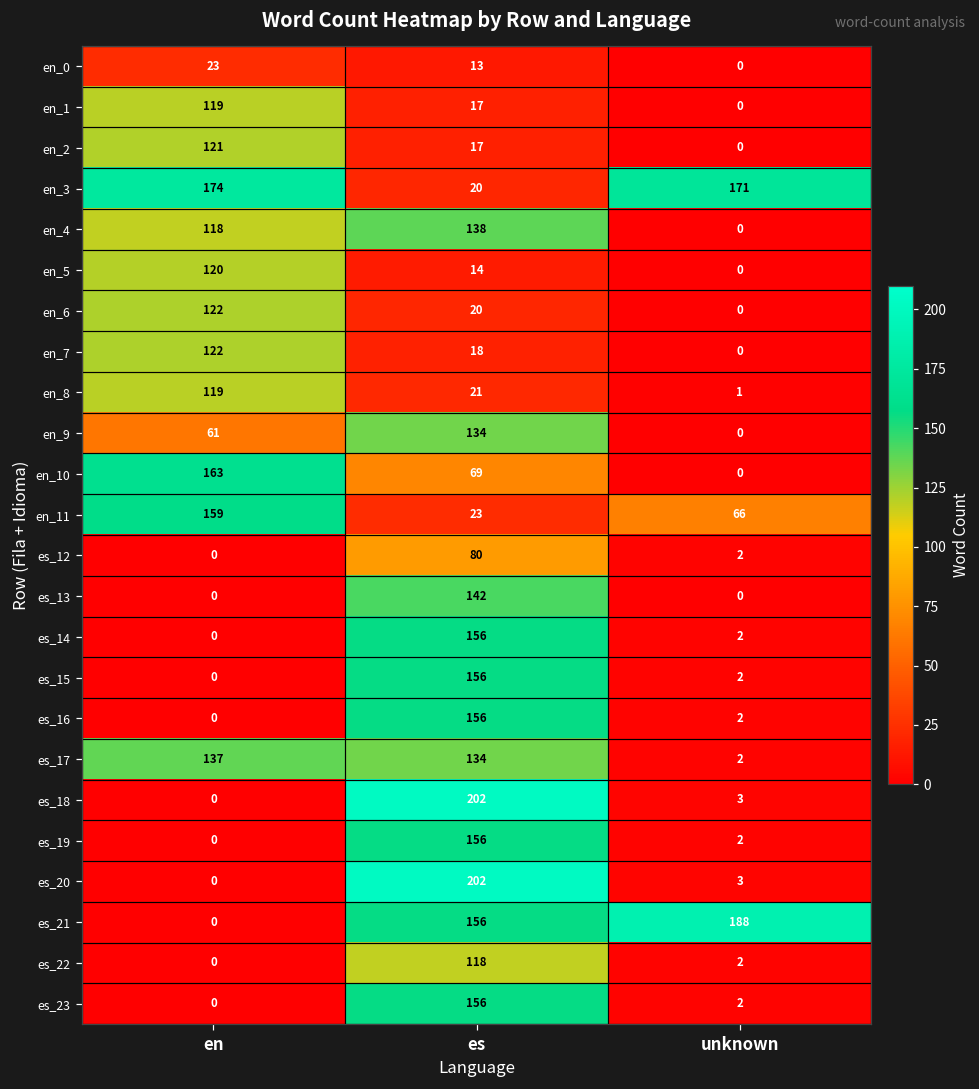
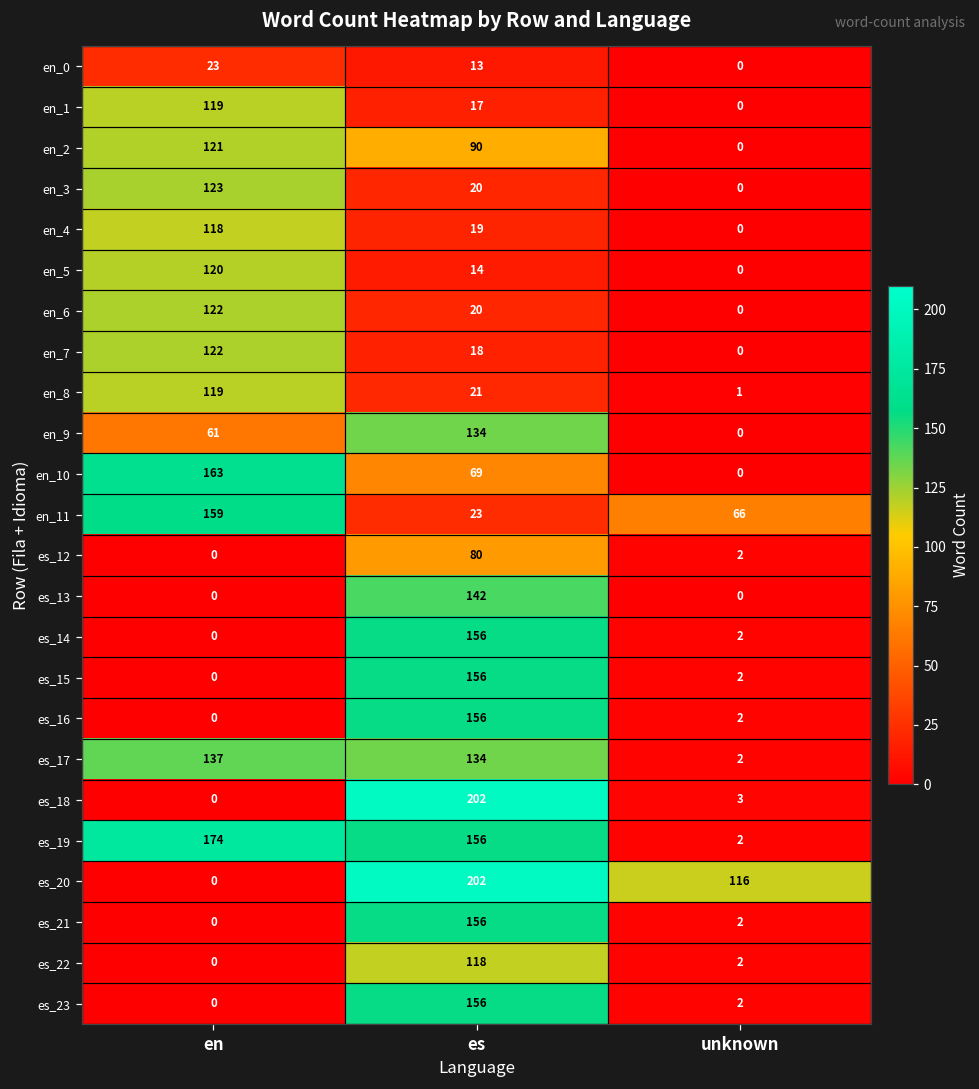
  {
    "en_0": {
      "en": 23,
      "es": 13,
      "unknown": 0
    },
    "en_1": {
      "en": 119,
      "es": 17,
      "unknown": 0
    },
    "en_2": {
      "en": 121,
-     "es": 17,
+     "es": 90,
      "unknown": 0
    },
    "en_3": {
-     "en": 174,
+     "en": 123,
      "es": 20,
-     "unknown": 171
+     "unknown": 0
    },
    "en_4": {
      "en": 118,
-     "es": 138,
+     "es": 19,
      "unknown": 0
    },
    "en_5": {
      "en": 120,
      "es": 14,
      "unknown": 0
    },
    "en_6": {
      "en": 122,
      "es": 20,
      "unknown": 0
    },
    "en_7": {
      "en": 122,
      "es": 18,
      "unknown": 0
    },
    "en_8": {
      "en": 119,
      "es": 21,
      "unknown": 1
    },
    "en_9": {
      "en": 61,
      "es": 134,
      "unknown": 0
    },
    "en_10": {
      "en": 163,
      "es": 69,
      "unknown": 0
    },
    "en_11": {
      "en": 159,
      "es": 23,
      "unknown": 66
    },
    "es_12": {
      "en": 0,
      "es": 80,
      "unknown": 2
    },
    "es_13": {
      "en": 0,
      "es": 142,
      "unknown": 0
    },
    "es_14": {
      "en": 0,
      "es": 156,
      "unknown": 2
    },
    "es_15": {
      "en": 0,
      "es": 156,
      "unknown": 2
    },
    "es_16": {
      "en": 0,
      "es": 156,
      "unknown": 2
    },
    "es_17": {
      "en": 137,
      "es": 134,
      "unknown": 2
    },
    "es_18": {
      "en": 0,
      "es": 202,
      "unknown": 3
    },
    "es_19": {
-     "en": 0,
+     "en": 174,
      "es": 156,
      "unknown": 2
    },
    "es_20": {
      "en": 0,
      "es": 202,
-     "unknown": 3
+     "unknown": 116
    },
    "es_21": {
      "en": 0,
      "es": 156,
-     "unknown": 188
+     "unknown": 2
    },
    "es_22": {
      "en": 0,
      "es": 118,
      "unknown": 2
    },
    "es_23": {
      "en": 0,
      "es": 156,
      "unknown": 2
    }
  }
